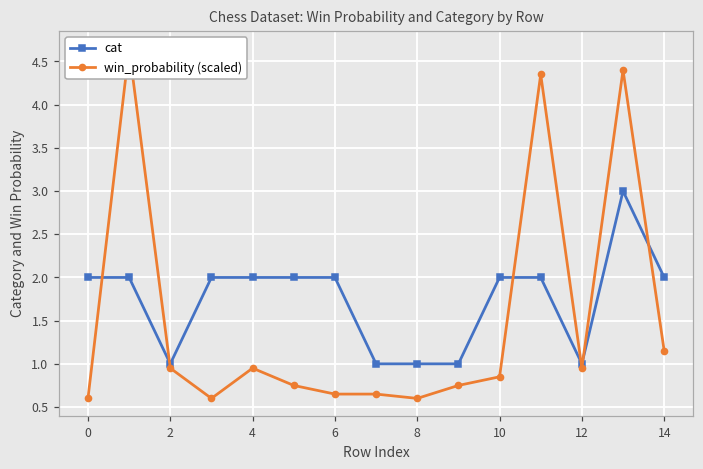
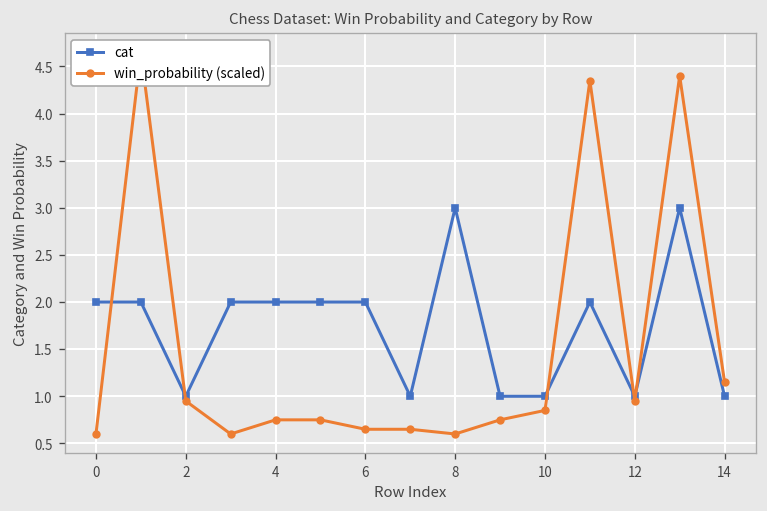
  {
    "cat": {
      "0": 2,
      "2": 1,
      "4": 2,
      "6": 2,
-     "8": 1,
-     "10": 2,
+     "8": 3,
+     "10": 1,
      "12": 1,
-     "14": 2
+     "14": 1
    },
    "win_probability (scaled)": {
      "0": 0.6,
      "2": 1.0,
-     "4": 1.0,
+     "4": 0.8,
      "6": 0.7,
      "8": 0.6,
      "10": 0.9,
      "12": 1.0,
      "14": 1.2
    }
  }
